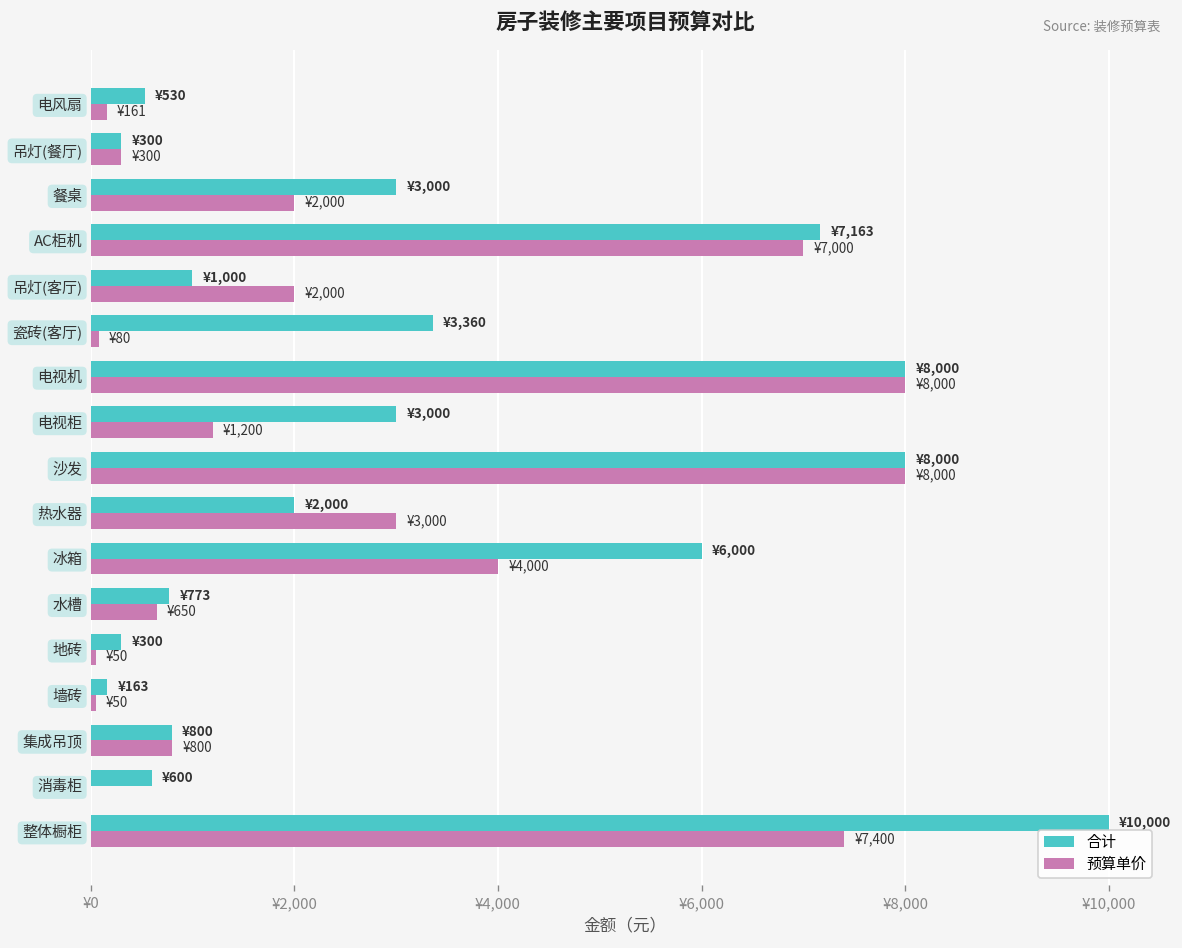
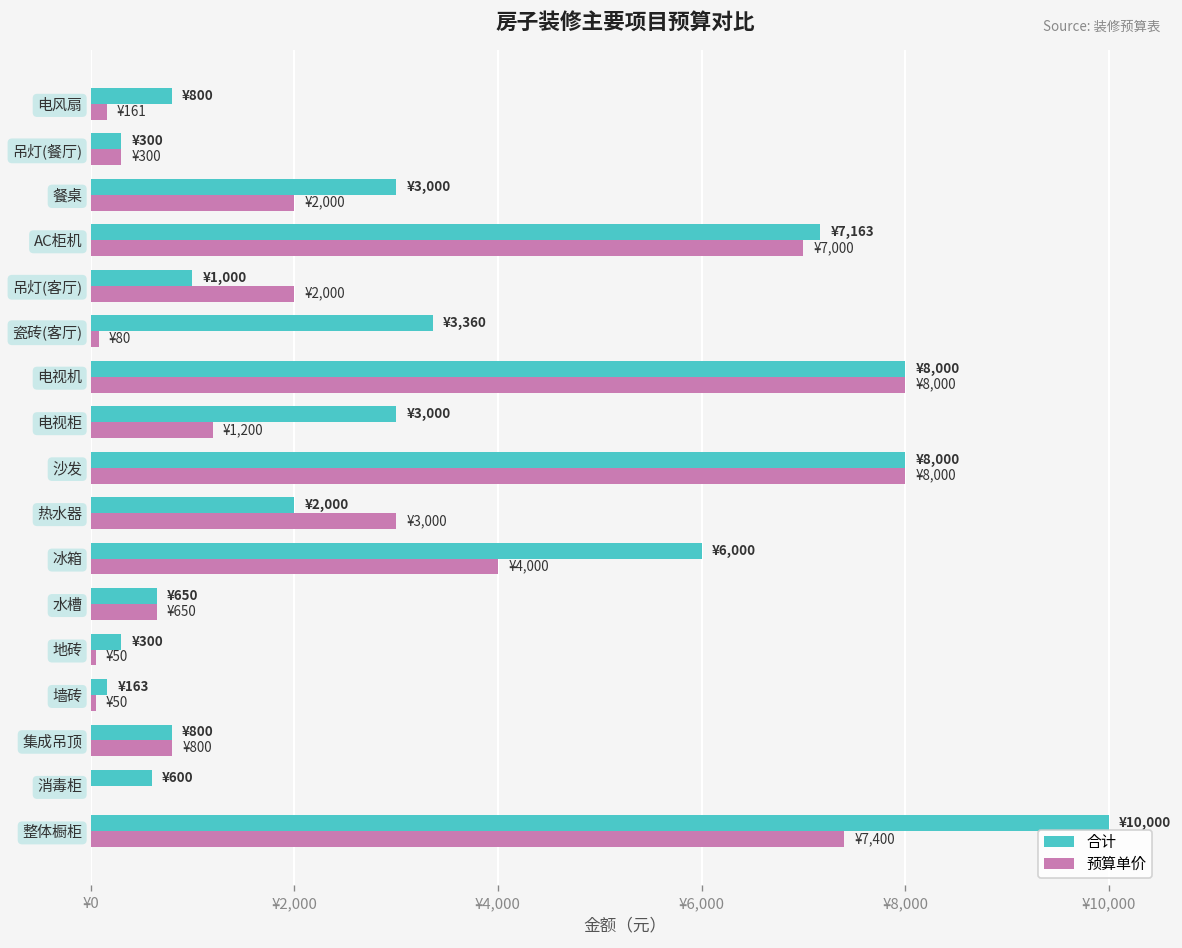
  {
    "合计": {
-     "电风扇": "¥530",
+     "电风扇": "¥800",
      "吊灯(餐厅)": "¥300",
      "餐桌": "¥3,000",
      "AC柜机": "¥7,163",
      "吊灯(客厅)": "¥1,000",
      "瓷砖(客厅)": "¥3,360",
      "电视机": "¥8,000",
      "电视柜": "¥3,000",
      "沙发": "¥8,000",
      "热水器": "¥2,000",
      "冰箱": "¥6,000",
-     "水槽": "¥773",
+     "水槽": "¥650",
      "地砖": "¥300",
      "墙砖": "¥163",
      "集成吊顶": "¥800",
      "消毒柜": "¥600"
    },
    "预算单价": {
      "电风扇": "¥161",
      "吊灯(餐厅)": "¥300",
      "餐桌": "¥2,000",
      "AC柜机": "¥7,000",
      "吊灯(客厅)": "¥2,000",
      "瓷砖(客厅)": "¥80",
      "电视机": "¥8,000",
      "电视柜": "¥1,200",
      "沙发": "¥8,000",
      "热水器": "¥3,000",
      "冰箱": "¥4,000",
      "水槽": "¥650",
      "地砖": "¥50",
      "墙砖": "¥50",
      "集成吊顶": "¥800",
      "整体橱柜": "¥7,400"
    }
  }
